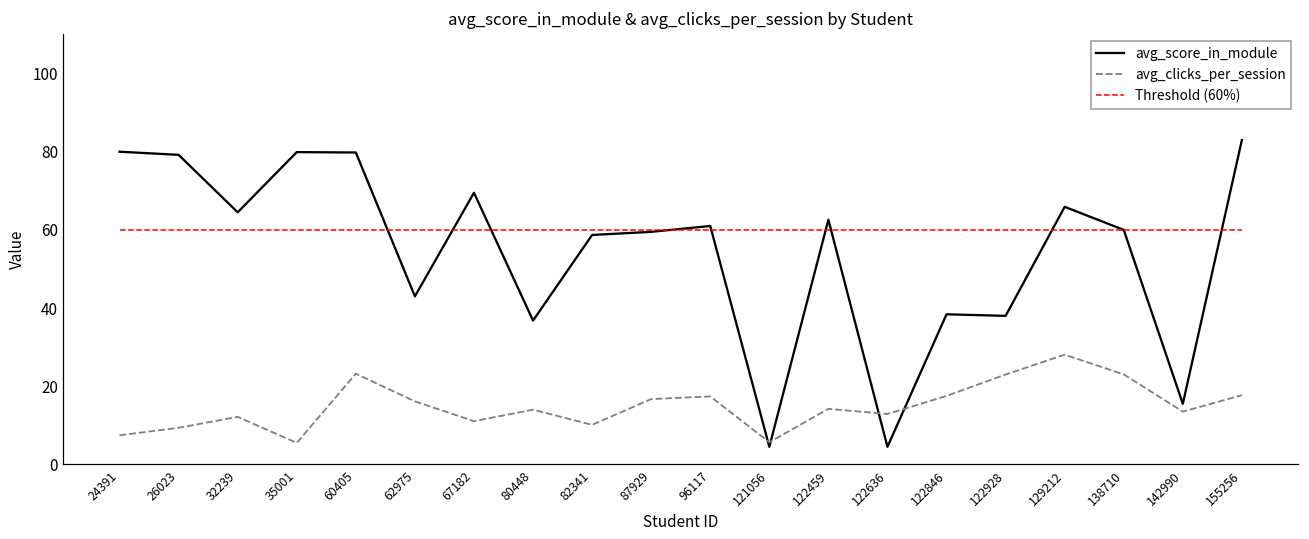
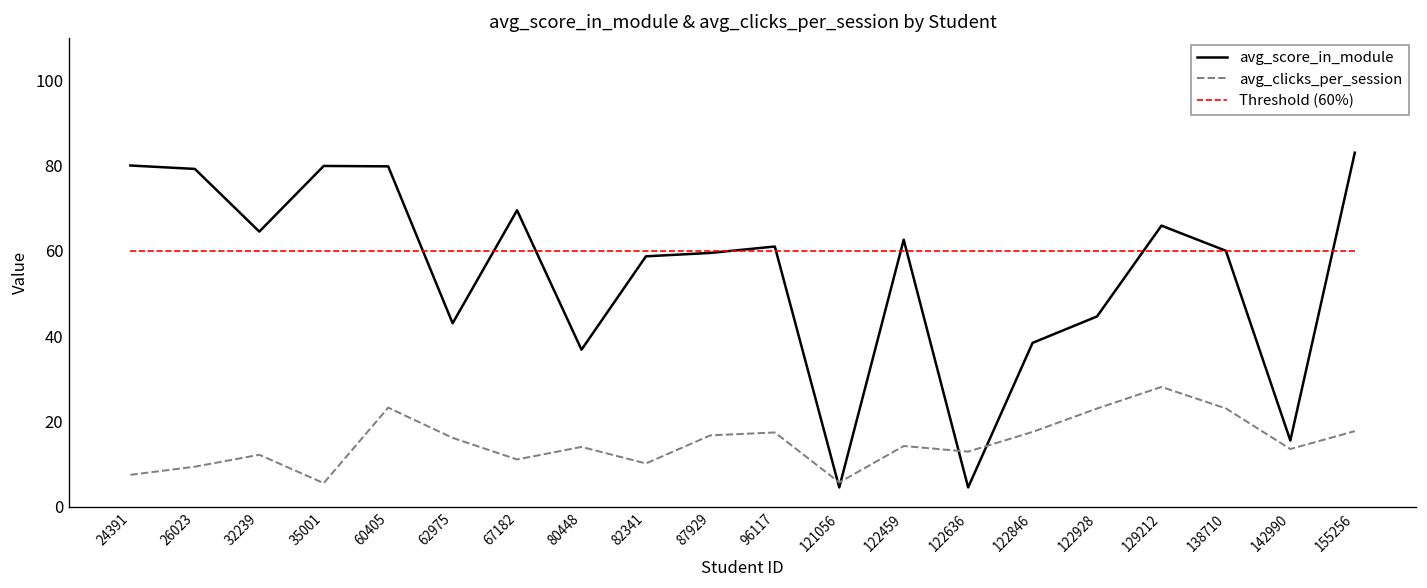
  {
    "avg_score_in_module": {
      "24391": 80,
      "26023": 79,
      "32239": 65,
      "35001": 80,
      "60405": 80,
      "62975": 43,
      "67182": 70,
      "80448": 37,
      "82341": 59,
      "96117": 61,
      "121056": 5,
      "122459": 63,
      "122636": 5,
      "122846": 38,
-     "122928": 38,
+     "122928": 45,
      "129212": 66,
      "142990": 16,
      "155256": 83
    },
    "avg_clicks_per_session": {
      "24391": 7,
      "26023": 9,
      "32239": 12,
      "35001": 6,
      "60405": 23,
      "62975": 16,
      "67182": 11,
      "80448": 14,
      "82341": 10,
      "87929": 17,
      "96117": 17,
      "121056": 6,
      "122459": 14,
      "122636": 13,
      "122846": 18,
      "122928": 23,
      "129212": 28,
      "138710": 23,
      "142990": 14,
      "155256": 18
    },
    "Threshold (60%)": {
      "24391": 60,
      "26023": 60,
      "32239": 60,
      "35001": 60,
      "60405": 60,
      "62975": 60,
      "67182": 60,
      "80448": 60,
      "82341": 60,
      "96117": 60,
      "121056": 60,
      "122459": 60,
      "122636": 60,
      "122846": 60,
      "122928": 60,
      "129212": 60,
      "142990": 60,
      "155256": 60
    }
  }
